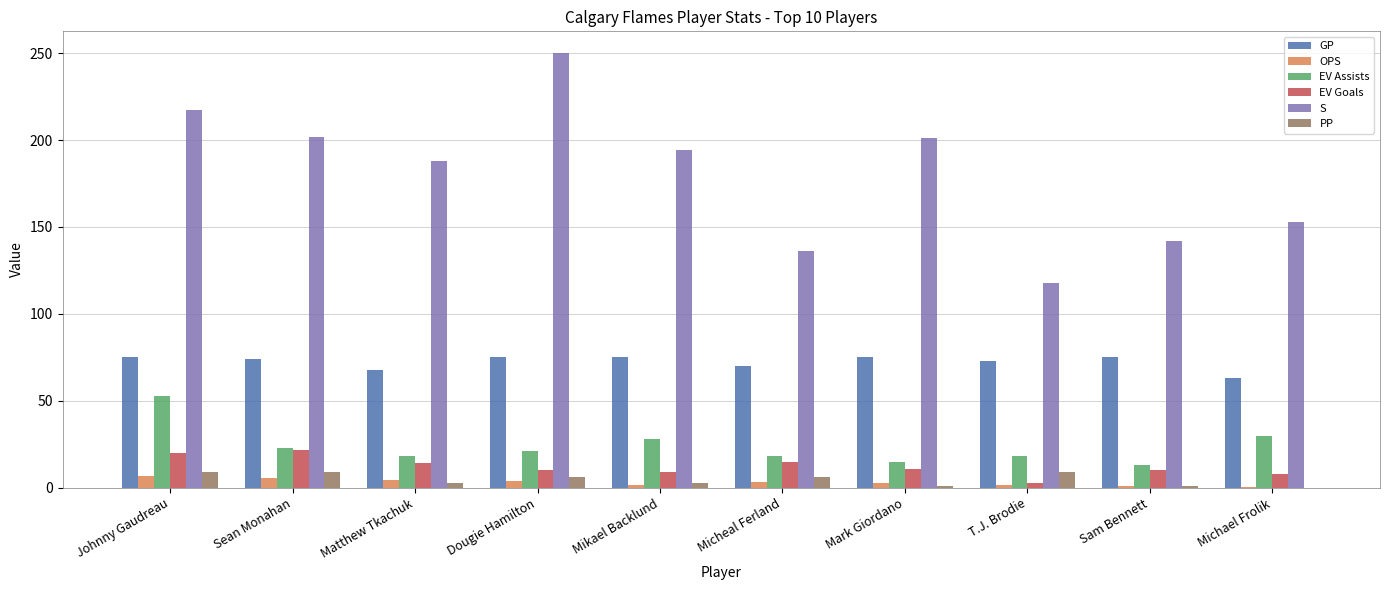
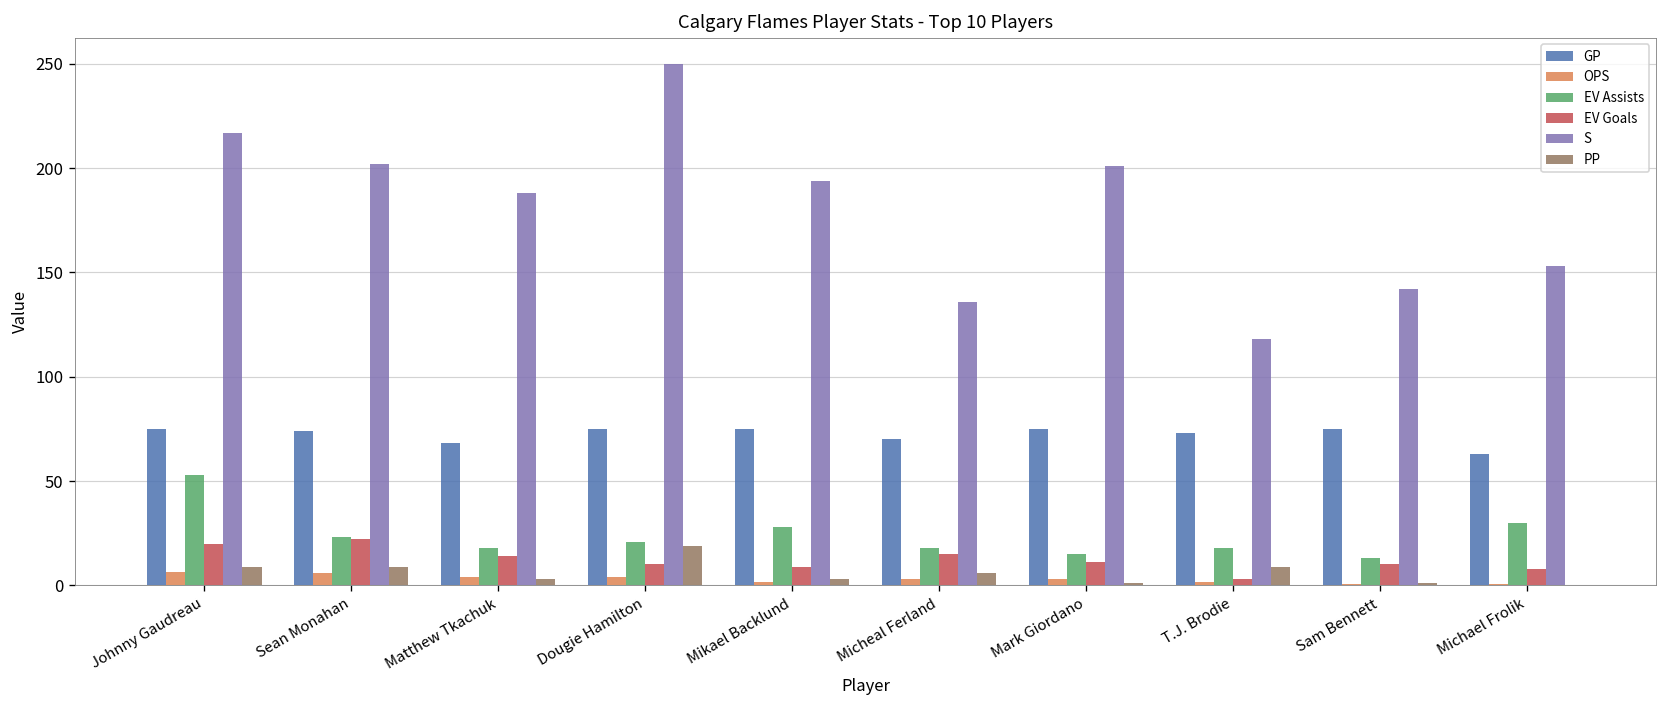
  {
    "EV Assists": {
      "Johnny Gaudreau": 53,
      "Sean Monahan": 23,
      "Matthew Tkachuk": 18,
      "Dougie Hamilton": 21,
      "Mikael Backlund": 28,
      "Micheal Ferland": 18,
      "Mark Giordano": 15,
      "T.J. Brodie": 18,
      "Sam Bennett": 13,
      "Michael Frolik": 30
    },
    "PP": {
      "Johnny Gaudreau": 9,
      "Sean Monahan": 9,
      "Matthew Tkachuk": 3,
-     "Dougie Hamilton": 6,
+     "Dougie Hamilton": 19,
      "Mikael Backlund": 3,
      "Micheal Ferland": 6,
      "T.J. Brodie": 9,
      "Michael Frolik": 0
    }
  }
